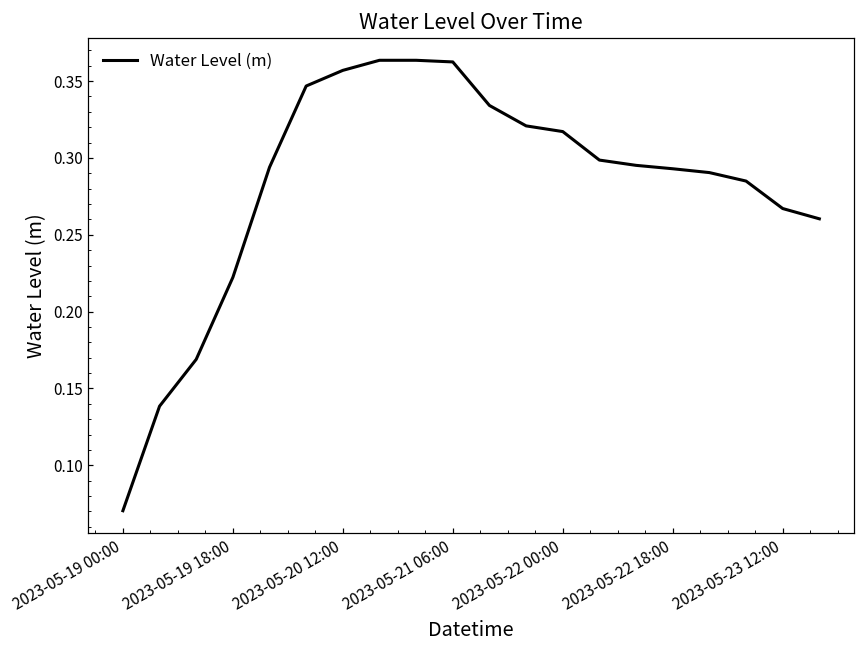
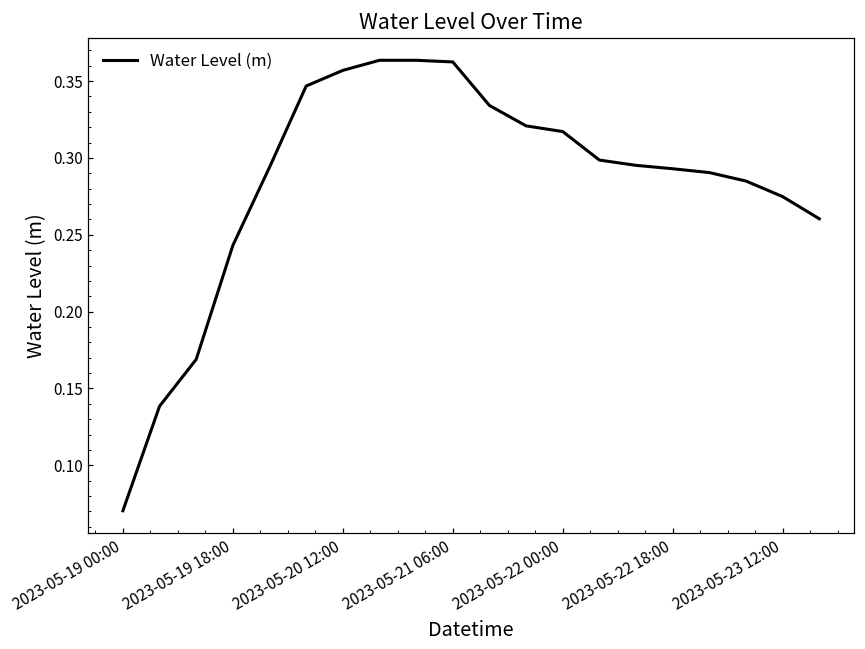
  {
    "2023-05-19 00:00": 0.070,
-   "2023-05-19 18:00": 0.222,
+   "2023-05-19 18:00": 0.243,
    "2023-05-20 12:00": 0.357,
    "2023-05-21 06:00": 0.362,
    "2023-05-22 00:00": 0.317,
    "2023-05-22 18:00": 0.293,
-   "2023-05-23 12:00": 0.267
+   "2023-05-23 12:00": 0.275
  }
